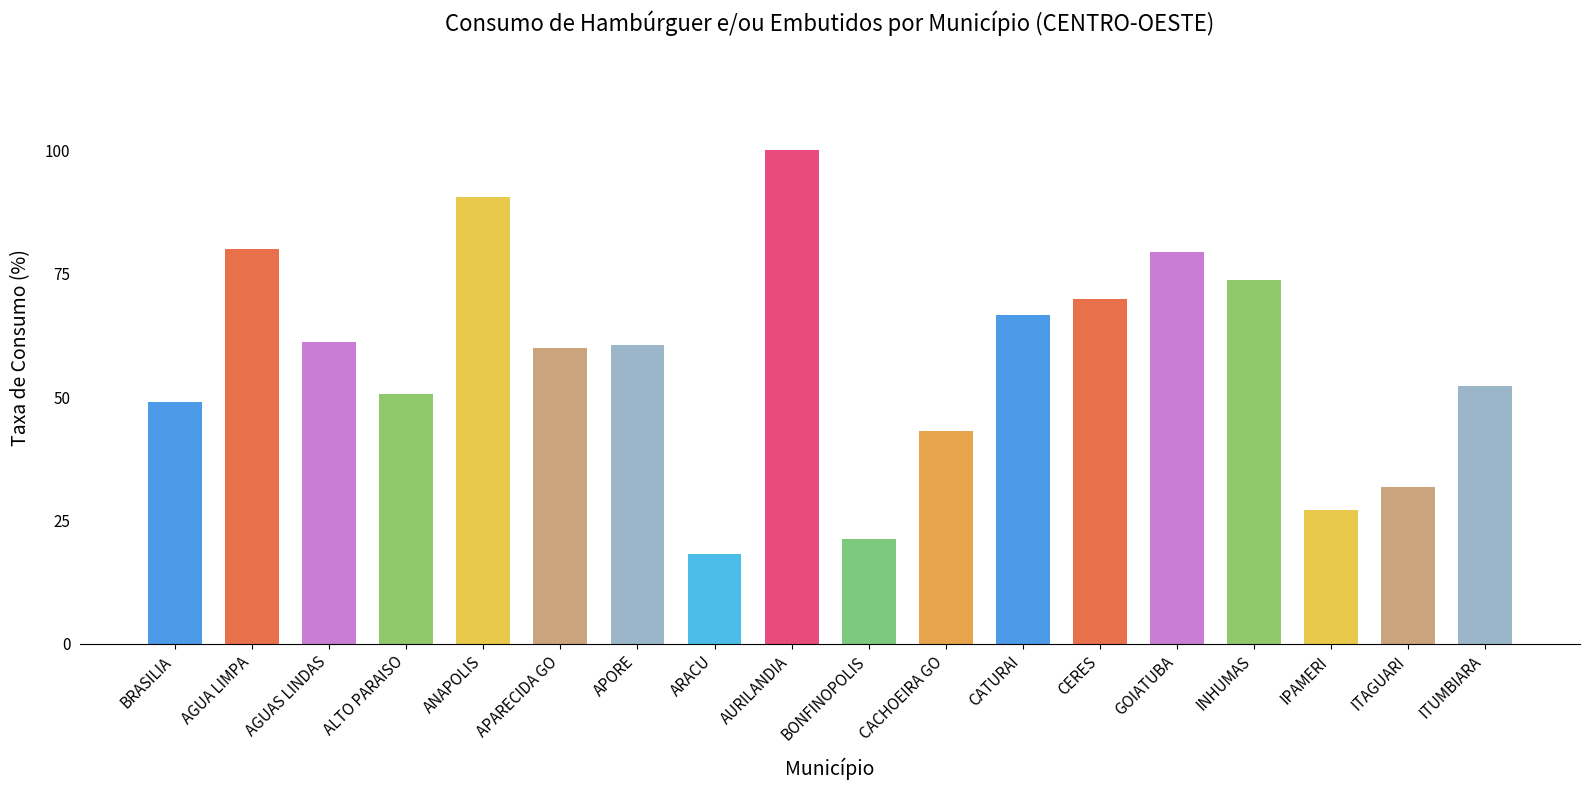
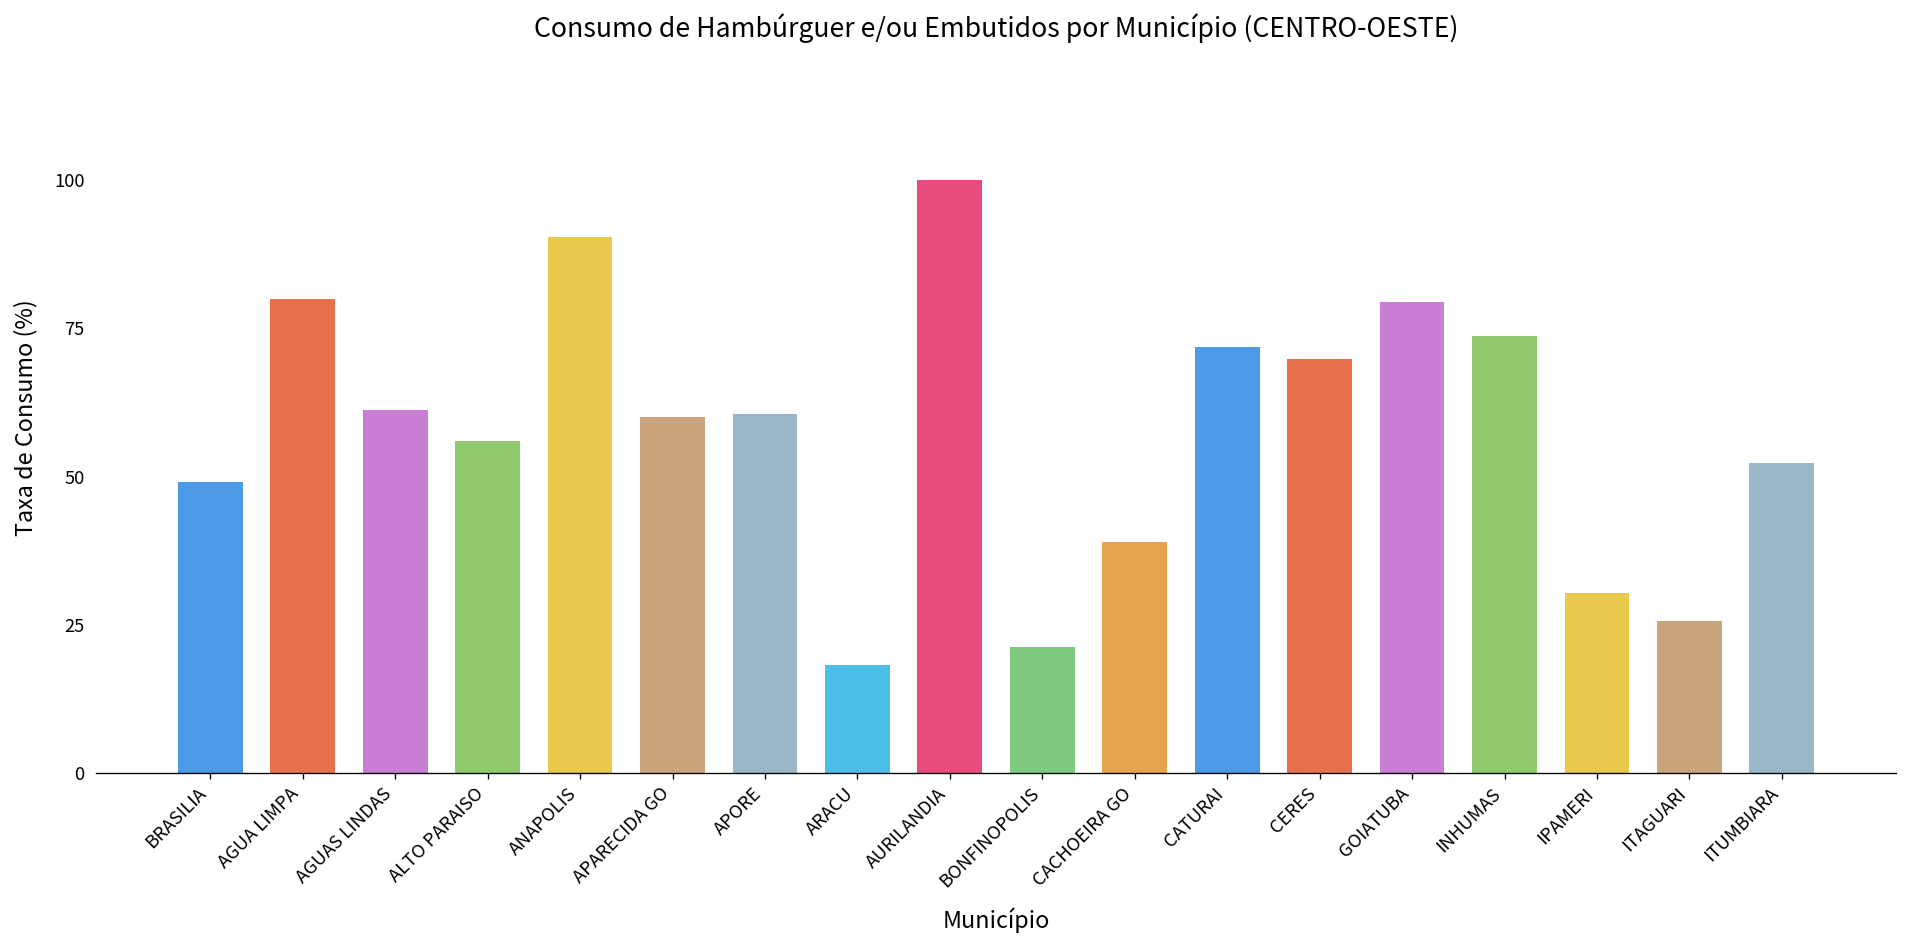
  {
    "BRASILIA": 49,
    "AGUA LIMPA": 80,
    "AGUAS LINDAS": 61,
-   "ALTO PARAISO": 51,
+   "ALTO PARAISO": 56,
    "ANAPOLIS": 90,
    "APARECIDA GO": 60,
    "APORE": 61,
    "ARACU": 18,
    "AURILANDIA": 100,
    "BONFINOPOLIS": 21,
-   "CACHOEIRA GO": 43,
-   "CATURAI": 67,
+   "CACHOEIRA GO": 39,
+   "CATURAI": 72,
    "CERES": 70,
    "GOIATUBA": 79,
    "INHUMAS": 74,
-   "IPAMERI": 27,
-   "ITAGUARI": 32,
+   "IPAMERI": 30,
+   "ITAGUARI": 26,
    "ITUMBIARA": 52
  }
